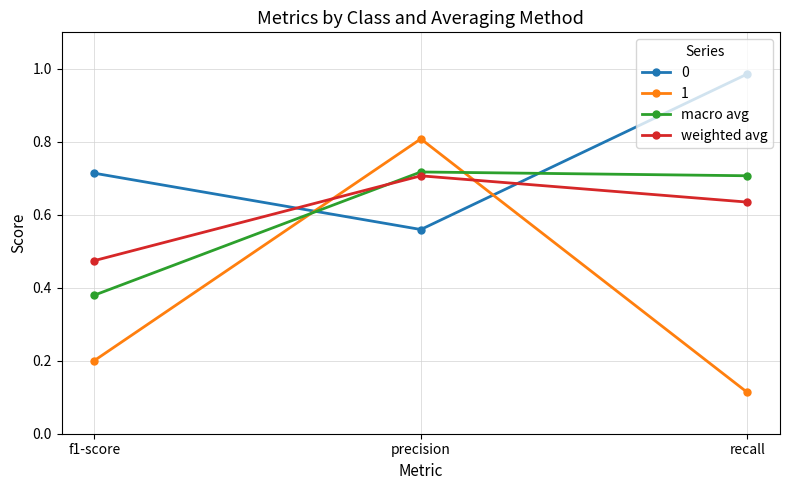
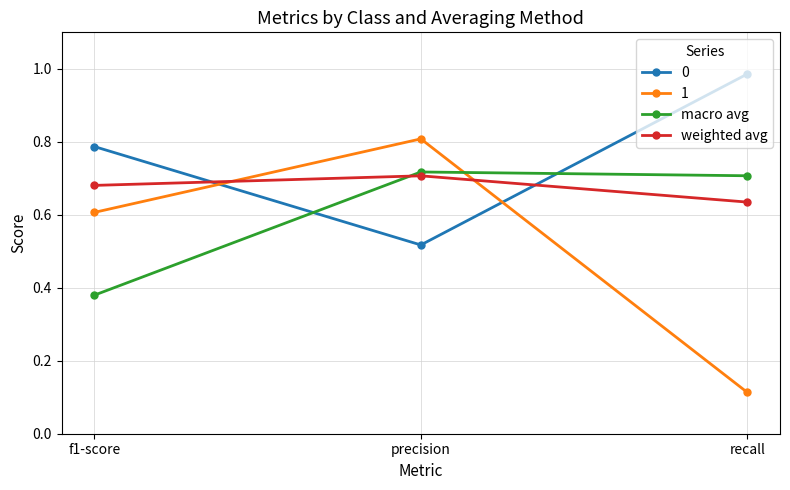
  {
    "0": {
-     "f1-score": 0.71,
-     "precision": 0.56
+     "f1-score": 0.79,
+     "precision": 0.52
    },
    "1": {
-     "f1-score": 0.20,
+     "f1-score": 0.61,
      "precision": 0.81,
      "recall": 0.11
    },
    "macro avg": {
      "f1-score": 0.38,
      "precision": 0.72,
      "recall": 0.71
    },
    "weighted avg": {
-     "f1-score": 0.47,
+     "f1-score": 0.68,
      "precision": 0.71,
      "recall": 0.63
    }
  }
